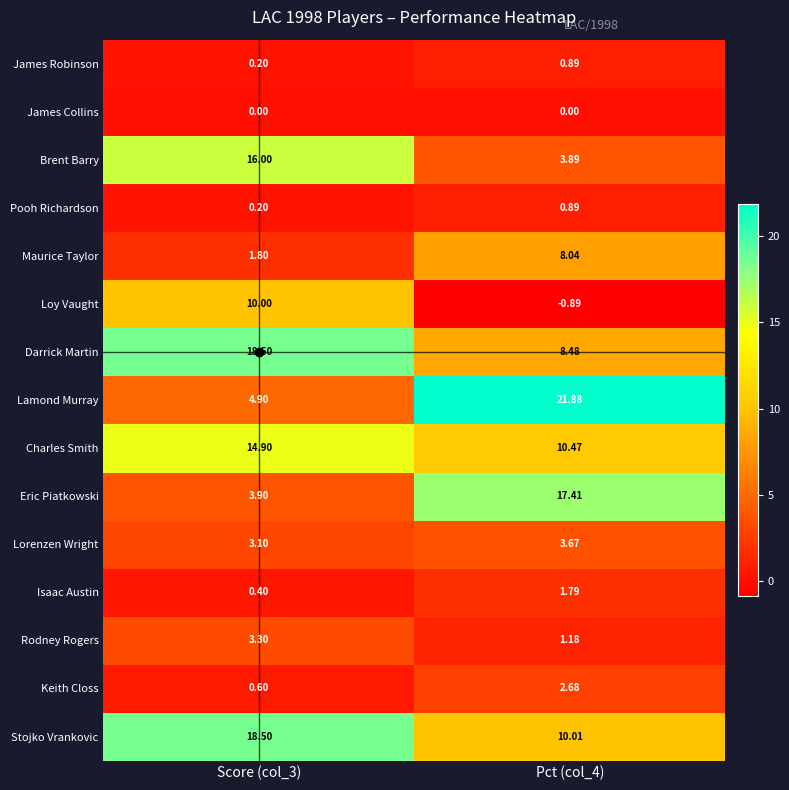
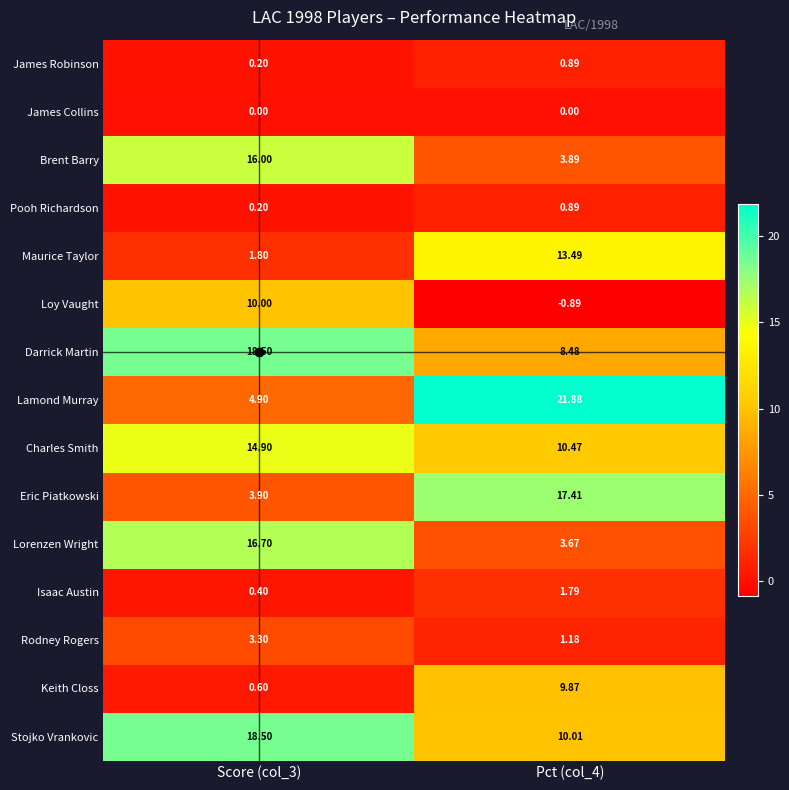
  {
    "James Robinson": {
      "Score (col_3)": 0.20,
      "Pct (col_4)": 0.89
    },
    "James Collins": {
      "Score (col_3)": 0.00,
      "Pct (col_4)": 0.00
    },
    "Brent Barry": {
      "Score (col_3)": 16.00,
      "Pct (col_4)": 3.89
    },
    "Pooh Richardson": {
      "Score (col_3)": 0.20,
      "Pct (col_4)": 0.89
    },
    "Maurice Taylor": {
      "Score (col_3)": 1.80,
-     "Pct (col_4)": 8.04
+     "Pct (col_4)": 13.49
    },
    "Loy Vaught": {
      "Score (col_3)": 10.00,
      "Pct (col_4)": -0.89
    },
    "Darrick Martin": {
      "Pct (col_4)": 8.48
    },
    "Lamond Murray": {
      "Score (col_3)": 4.90,
      "Pct (col_4)": 21.88
    },
    "Charles Smith": {
      "Score (col_3)": 14.90,
      "Pct (col_4)": 10.47
    },
    "Eric Piatkowski": {
      "Score (col_3)": 3.90,
      "Pct (col_4)": 17.41
    },
    "Lorenzen Wright": {
-     "Score (col_3)": 3.10,
+     "Score (col_3)": 16.70,
      "Pct (col_4)": 3.67
    },
    "Isaac Austin": {
      "Score (col_3)": 0.40,
      "Pct (col_4)": 1.79
    },
    "Rodney Rogers": {
      "Score (col_3)": 3.30,
      "Pct (col_4)": 1.18
    },
    "Keith Closs": {
      "Score (col_3)": 0.60,
-     "Pct (col_4)": 2.68
+     "Pct (col_4)": 9.87
    },
    "Stojko Vrankovic": {
      "Score (col_3)": 18.50,
      "Pct (col_4)": 10.01
    }
  }
